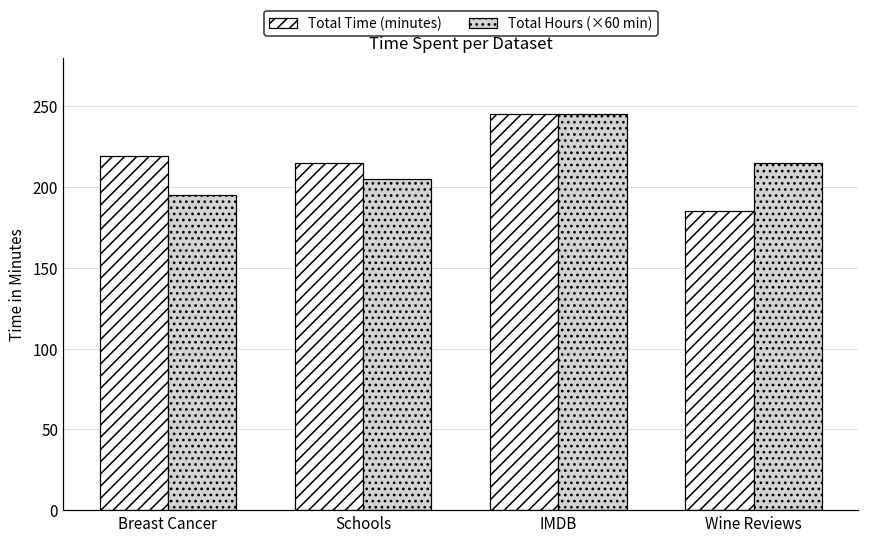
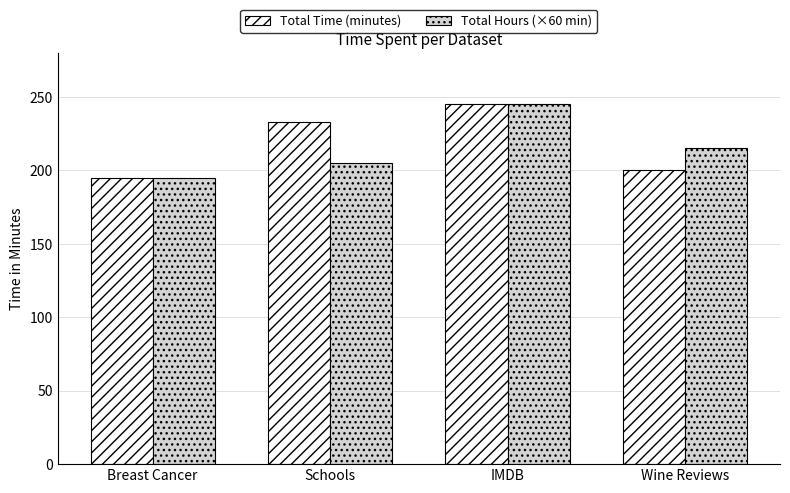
  {
    "Total Time (minutes)": {
-     "Breast Cancer": 219,
-     "Schools": 215,
+     "Breast Cancer": 195,
+     "Schools": 233,
      "IMDB": 245,
-     "Wine Reviews": 185
+     "Wine Reviews": 200
    },
    "Total Hours (×60 min)": {
      "Breast Cancer": 195,
      "Schools": 205,
      "IMDB": 245,
      "Wine Reviews": 215
    }
  }
